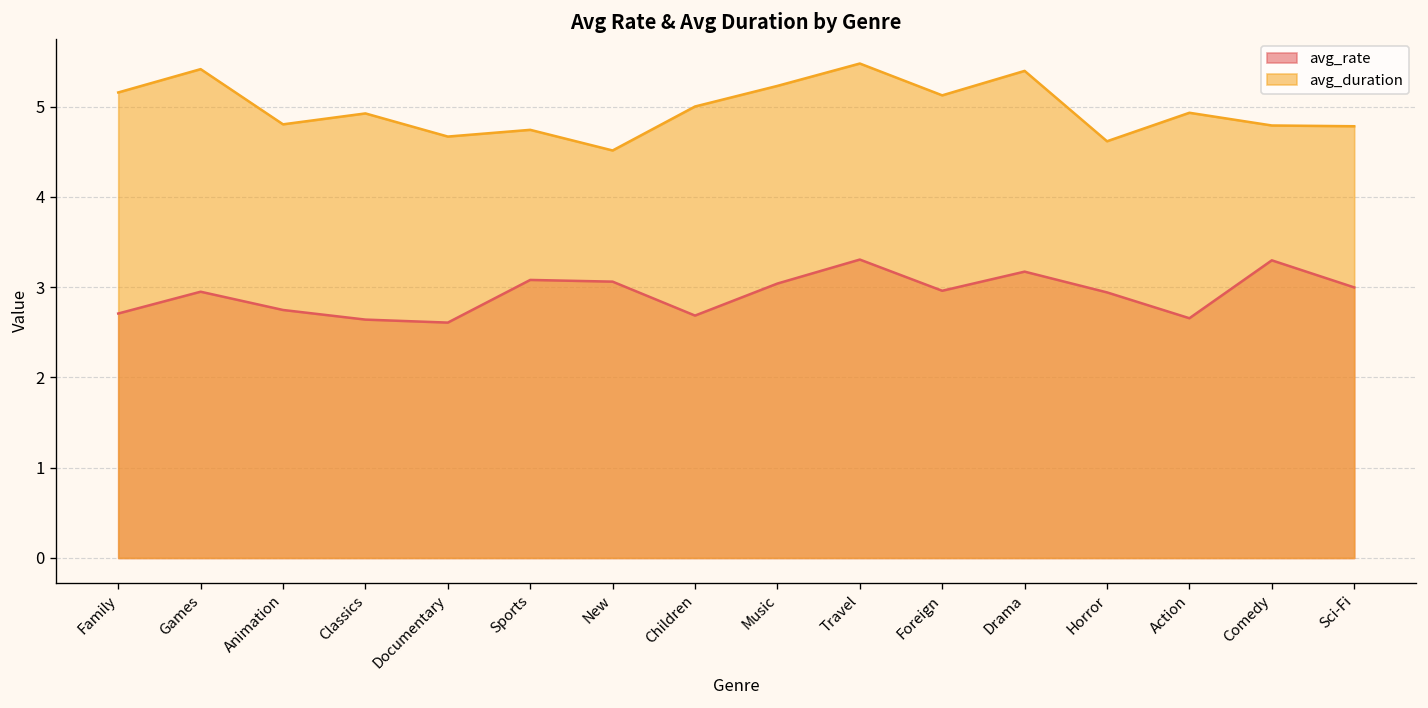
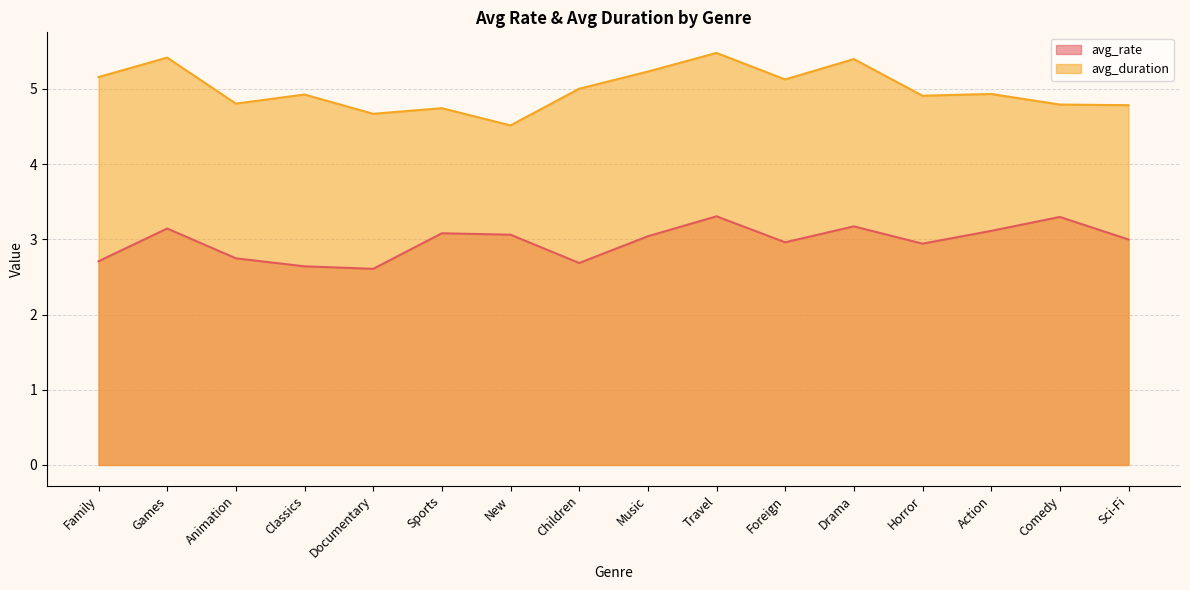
  {
    "avg_rate": {
      "Family": 2.7,
-     "Games": 3.0,
+     "Games": 3.1,
      "Animation": 2.7,
      "Classics": 2.6,
      "Documentary": 2.6,
      "Sports": 3.1,
      "New": 3.1,
      "Children": 2.7,
      "Music": 3.0,
      "Travel": 3.3,
      "Foreign": 3.0,
      "Drama": 3.2,
      "Horror": 2.9,
-     "Action": 2.7,
+     "Action": 3.1,
      "Comedy": 3.3,
      "Sci-Fi": 3.0
    },
    "avg_duration": {
      "Family": 5.2,
      "Games": 5.4,
      "Animation": 4.8,
      "Classics": 4.9,
      "Documentary": 4.7,
      "Sports": 4.7,
      "New": 4.5,
      "Children": 5.0,
      "Music": 5.2,
      "Travel": 5.5,
      "Foreign": 5.1,
      "Drama": 5.4,
-     "Horror": 4.6,
+     "Horror": 4.9,
      "Action": 4.9,
      "Comedy": 4.8,
      "Sci-Fi": 4.8
    }
  }
